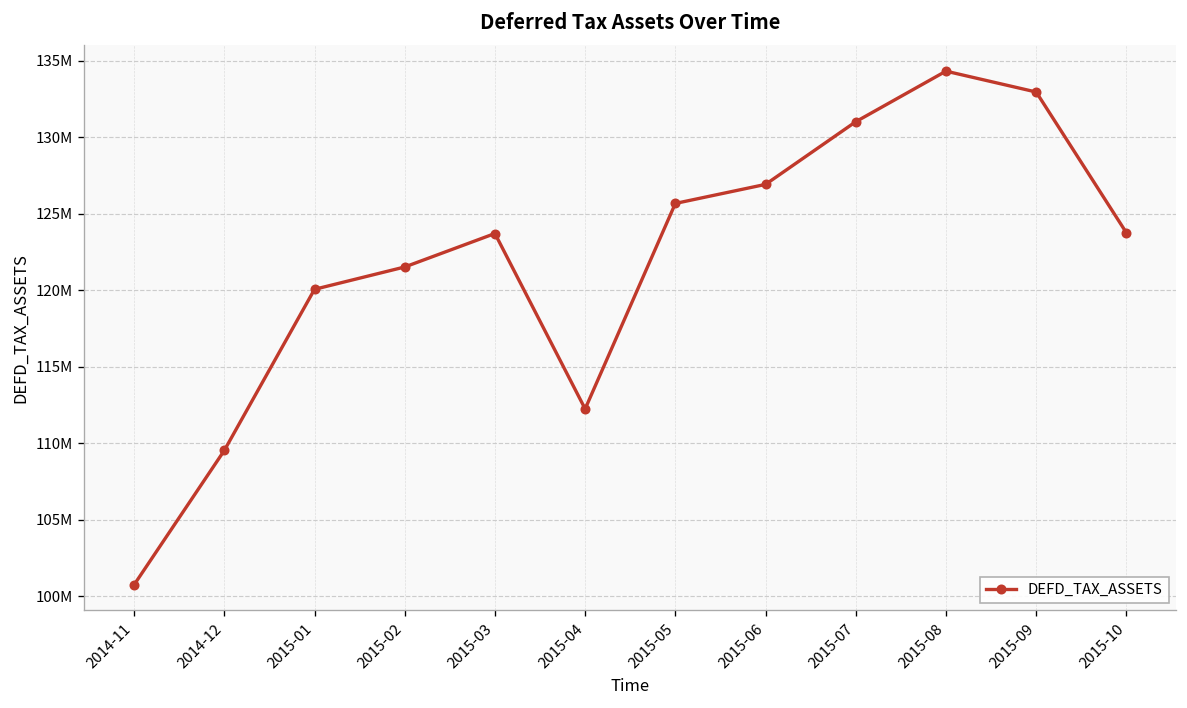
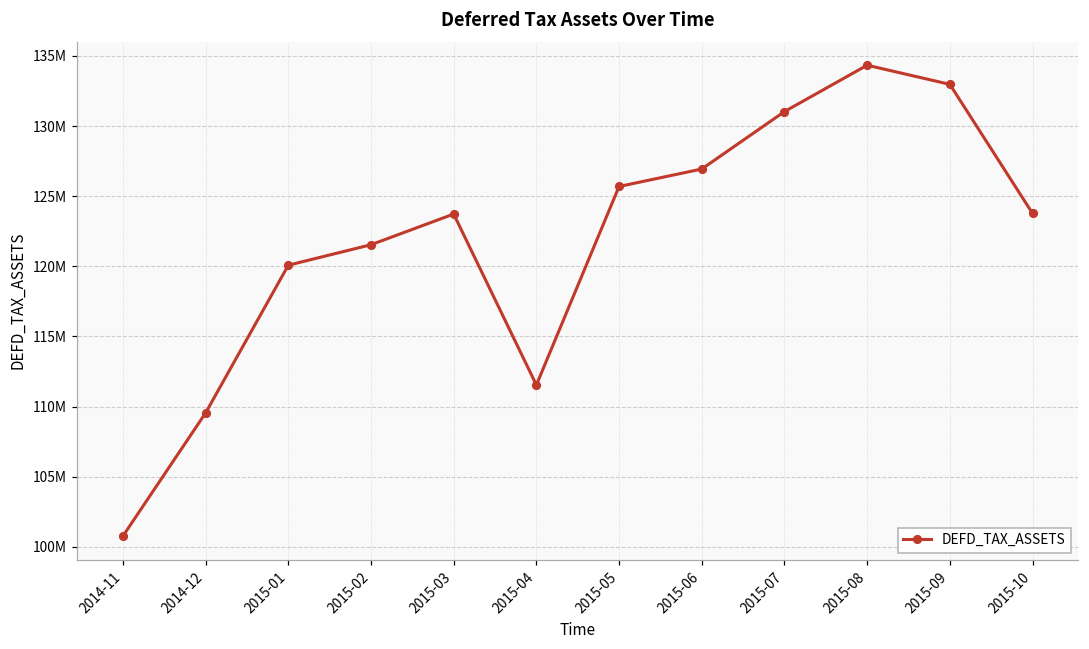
  {
    "2014-11": 100800000,
    "2014-12": 109500000,
    "2015-01": 120100000,
    "2015-02": 121500000,
    "2015-03": 123700000,
-   "2015-04": 112300000,
+   "2015-04": 111500000,
    "2015-05": 125700000,
    "2015-06": 126900000,
    "2015-07": 131000000,
    "2015-08": 134300000,
    "2015-09": 133000000,
    "2015-10": 123800000
  }
